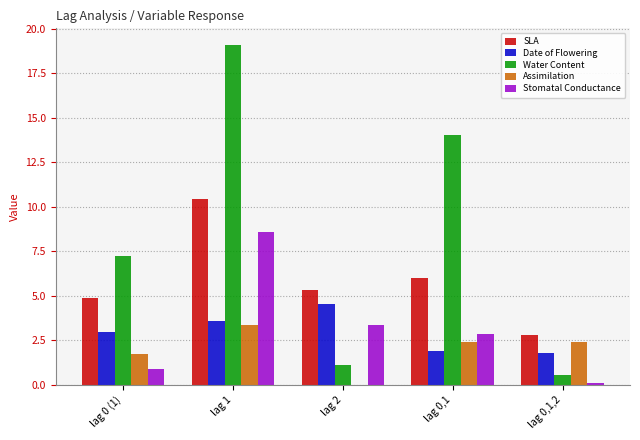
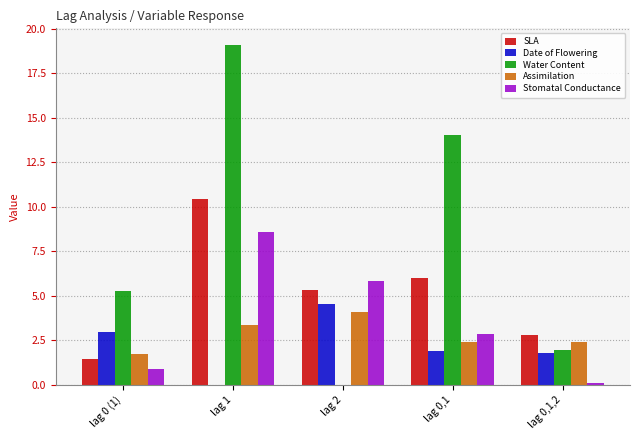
  {
    "SLA": {
-     "lag 0 (1)": 4.9,
+     "lag 0 (1)": 1.4,
      "lag 1": 10.4,
      "lag 2": 5.3,
      "lag 0,1": 6.0,
      "lag 0,1,2": 2.8
    },
    "Date of Flowering": {
      "lag 0 (1)": 3.0,
-     "lag 1": 3.6,
+     "lag 1": 0.0,
      "lag 2": 4.5,
      "lag 0,1": 1.9,
      "lag 0,1,2": 1.8
    },
    "Water Content": {
-     "lag 0 (1)": 7.3,
+     "lag 0 (1)": 5.3,
      "lag 1": 19.1,
-     "lag 2": 1.1,
+     "lag 2": 0.0,
      "lag 0,1": 14.0,
-     "lag 0,1,2": 0.5
+     "lag 0,1,2": 1.9
    },
    "Assimilation": {
      "lag 0 (1)": 1.7,
      "lag 1": 3.4,
-     "lag 2": 0.0,
+     "lag 2": 4.1,
      "lag 0,1": 2.4,
      "lag 0,1,2": 2.4
    },
    "Stomatal Conductance": {
      "lag 0 (1)": 0.9,
      "lag 1": 8.6,
-     "lag 2": 3.3,
+     "lag 2": 5.8,
      "lag 0,1": 2.9
    }
  }
